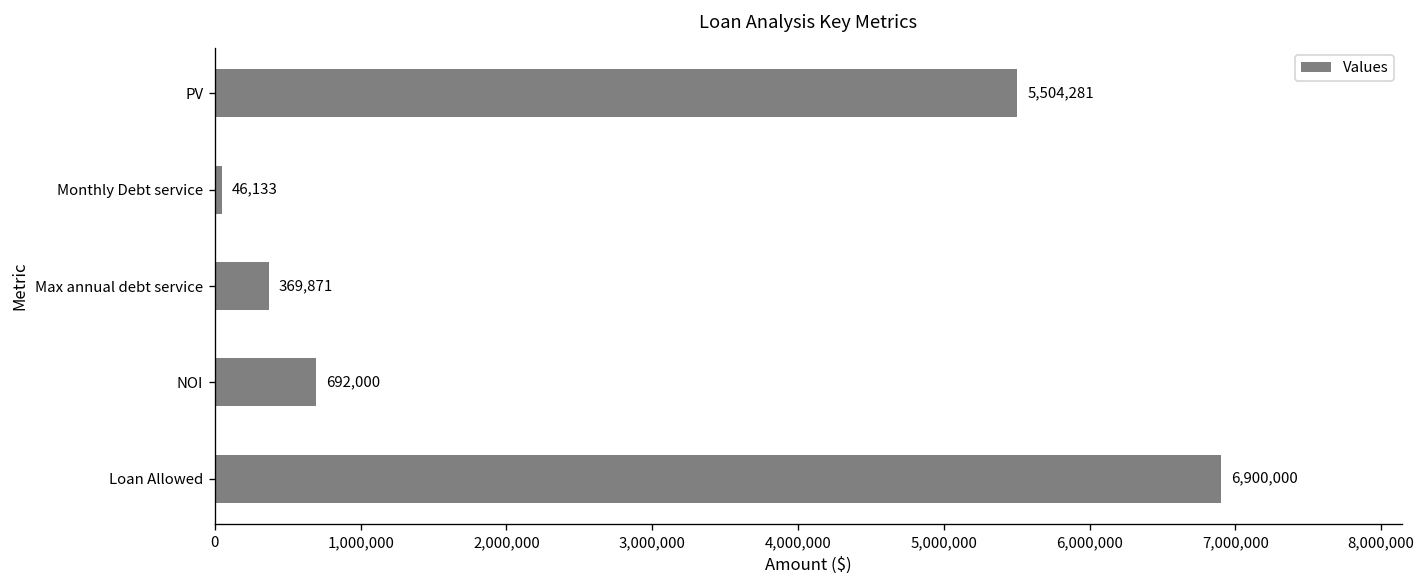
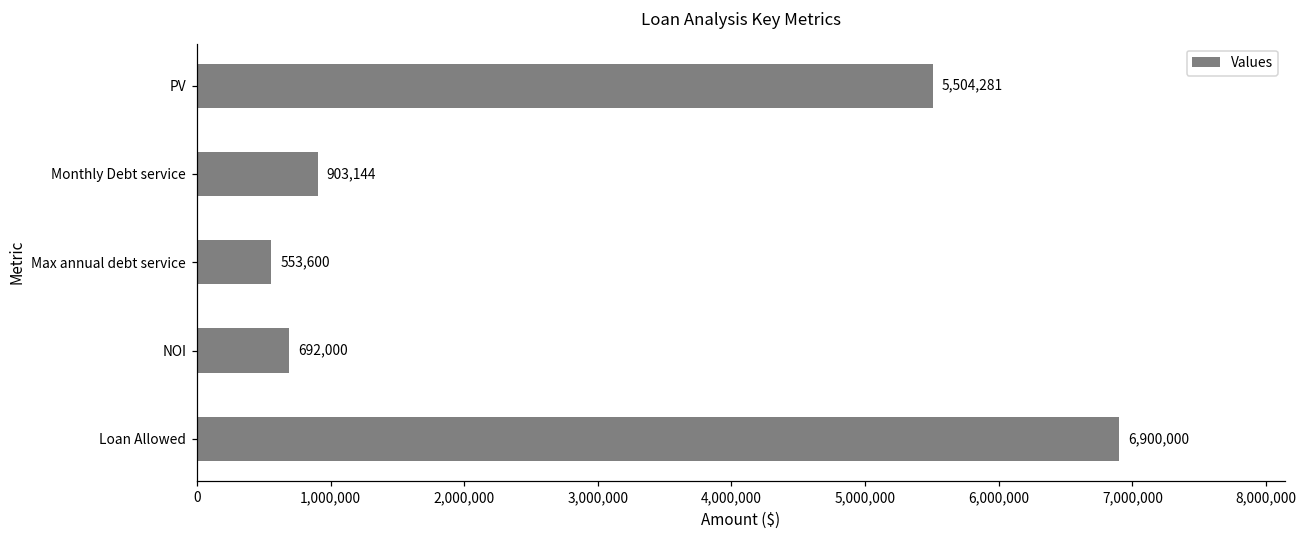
  {
    "PV": "5,504,281",
-   "Monthly Debt service": "46,133",
-   "Max annual debt service": "369,871",
+   "Monthly Debt service": "903,144",
+   "Max annual debt service": "553,600",
    "NOI": "692,000",
    "Loan Allowed": "6,900,000"
  }
